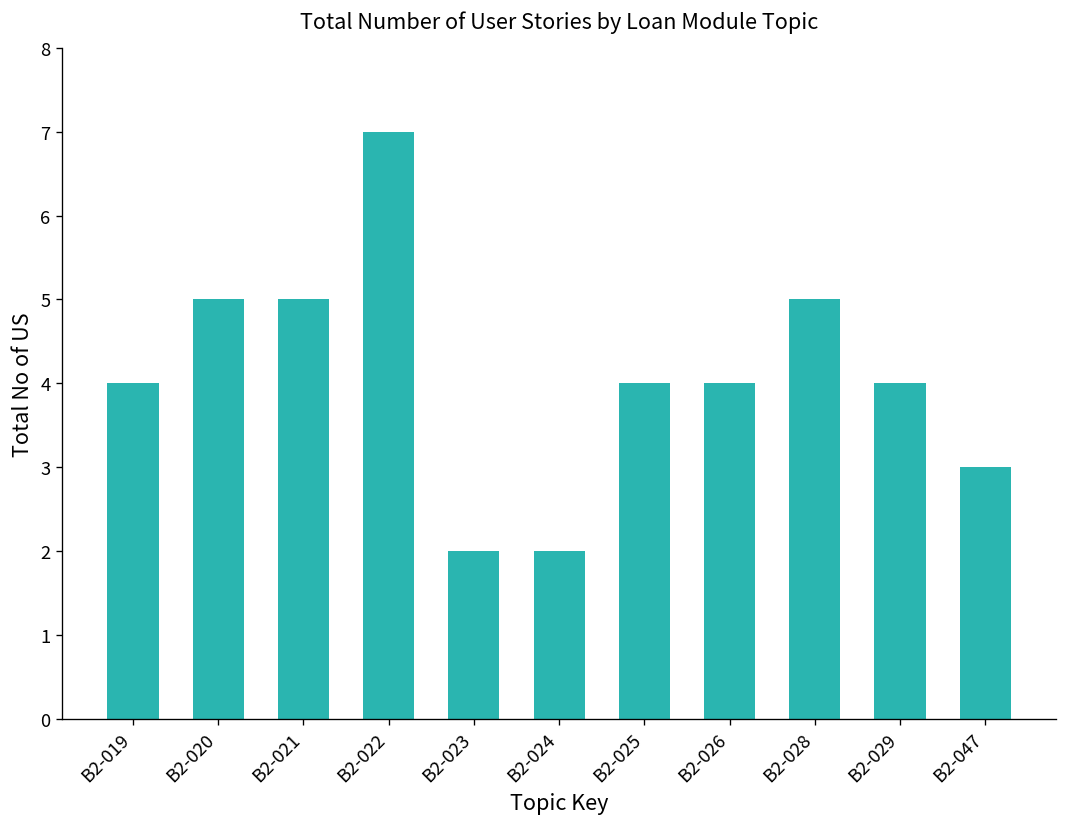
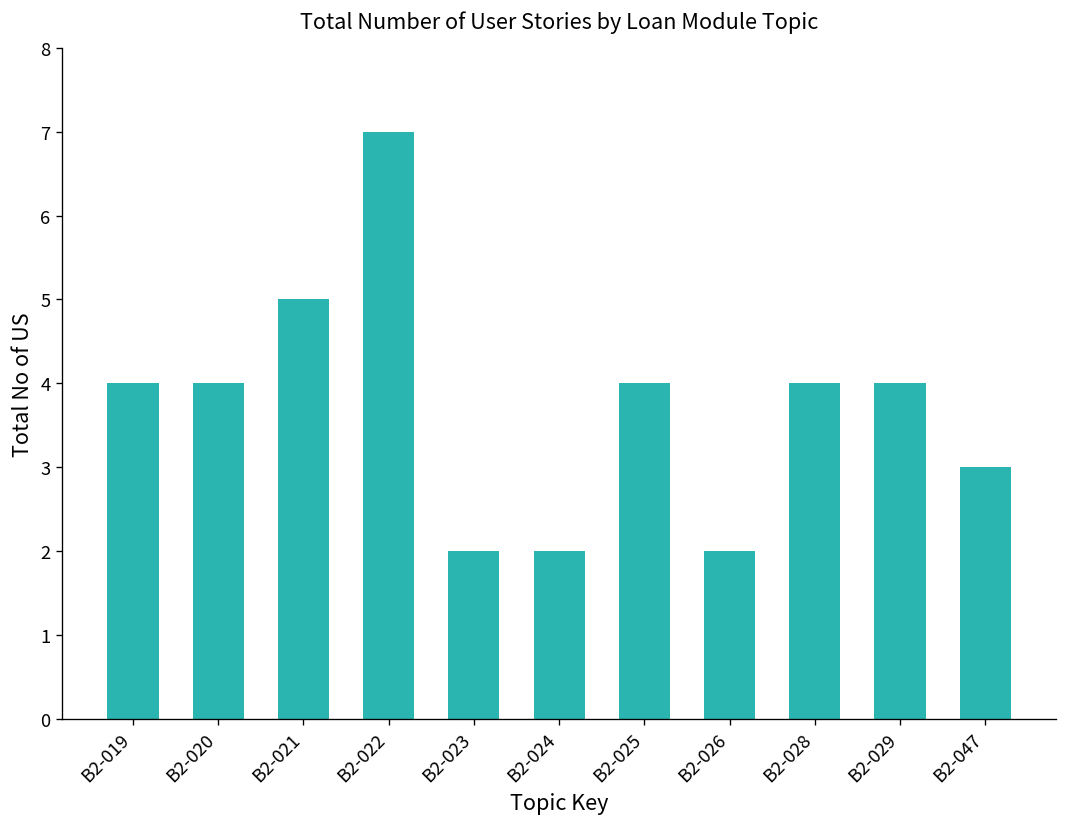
  {
    "B2-019": 4,
-   "B2-020": 5,
+   "B2-020": 4,
    "B2-021": 5,
    "B2-022": 7,
    "B2-023": 2,
    "B2-024": 2,
    "B2-025": 4,
-   "B2-026": 4,
-   "B2-028": 5,
+   "B2-026": 2,
+   "B2-028": 4,
    "B2-029": 4,
    "B2-047": 3
  }
